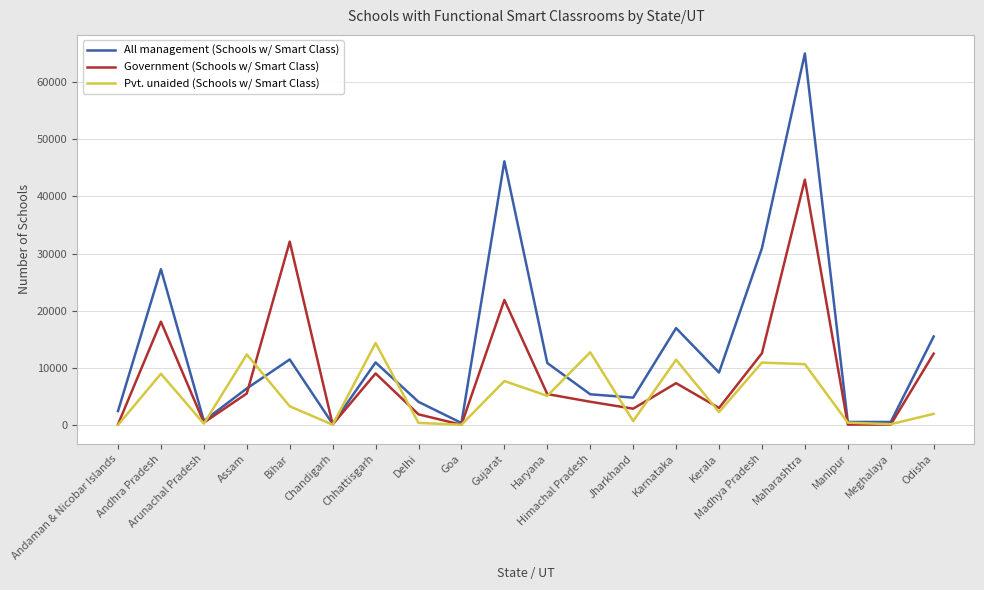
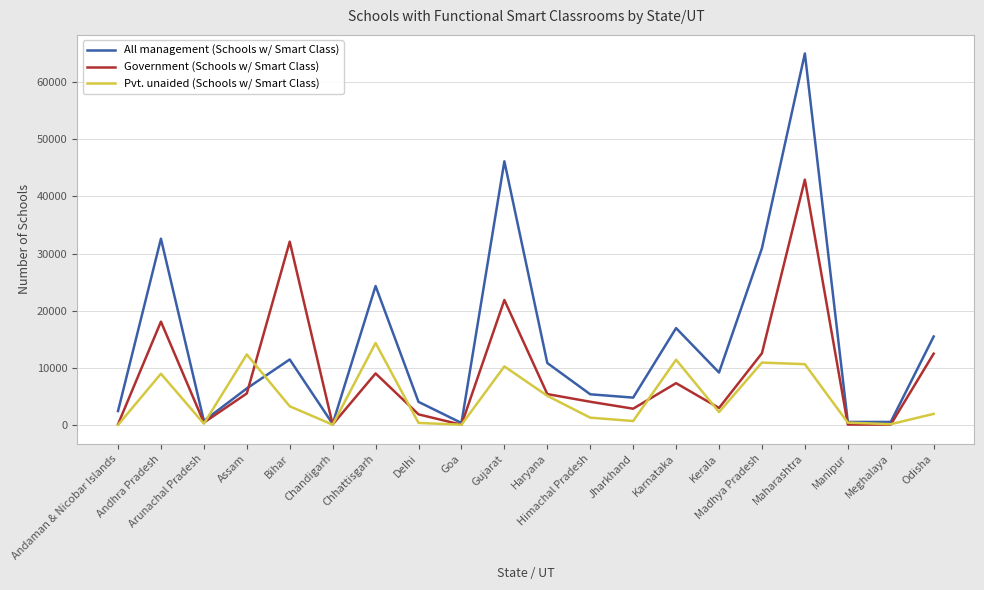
  {
    "All management (Schools w/ Smart Class)": {
      "Andaman & Nicobar Islands": 2000,
-     "Andhra Pradesh": 27000,
+     "Andhra Pradesh": 33000,
      "Assam": 6000,
      "Bihar": 11000,
-     "Chhattisgarh": 11000,
+     "Chhattisgarh": 24000,
      "Delhi": 4000,
      "Gujarat": 46000,
      "Haryana": 11000,
      "Himachal Pradesh": 5000,
      "Jharkhand": 5000,
      "Karnataka": 17000,
      "Kerala": 9000,
      "Madhya Pradesh": 31000,
      "Maharashtra": 65000,
      "Odisha": 16000
    },
    "Government (Schools w/ Smart Class)": {
      "Andhra Pradesh": 18000,
      "Assam": 6000,
      "Bihar": 32000,
      "Chhattisgarh": 9000,
      "Delhi": 2000,
      "Gujarat": 22000,
      "Himachal Pradesh": 4000,
      "Jharkhand": 3000,
      "Karnataka": 7000,
      "Kerala": 3000,
      "Madhya Pradesh": 13000,
      "Maharashtra": 43000,
      "Odisha": 13000
    },
    "Pvt. unaided (Schools w/ Smart Class)": {
      "Andhra Pradesh": 9000,
      "Assam": 12000,
      "Bihar": 3000,
      "Chhattisgarh": 14000,
      "Delhi": 0,
-     "Gujarat": 8000,
-     "Himachal Pradesh": 13000,
+     "Gujarat": 10000,
+     "Himachal Pradesh": 1000,
      "Jharkhand": 1000,
      "Karnataka": 11000,
      "Kerala": 2000,
      "Madhya Pradesh": 11000,
      "Maharashtra": 11000,
      "Odisha": 2000
    }
  }
